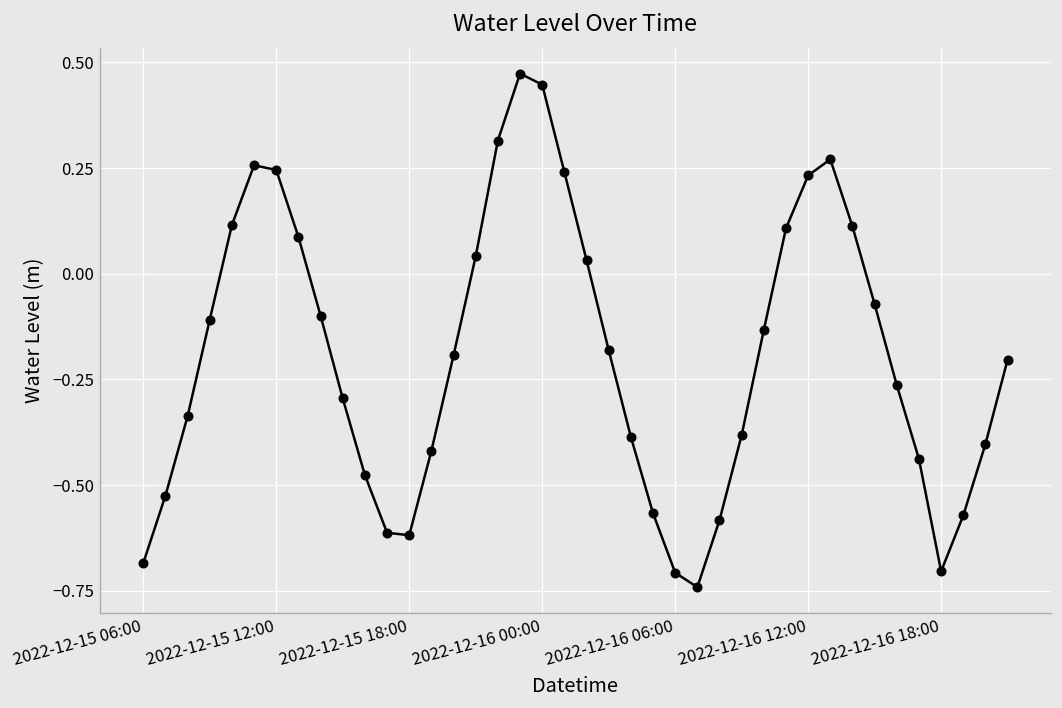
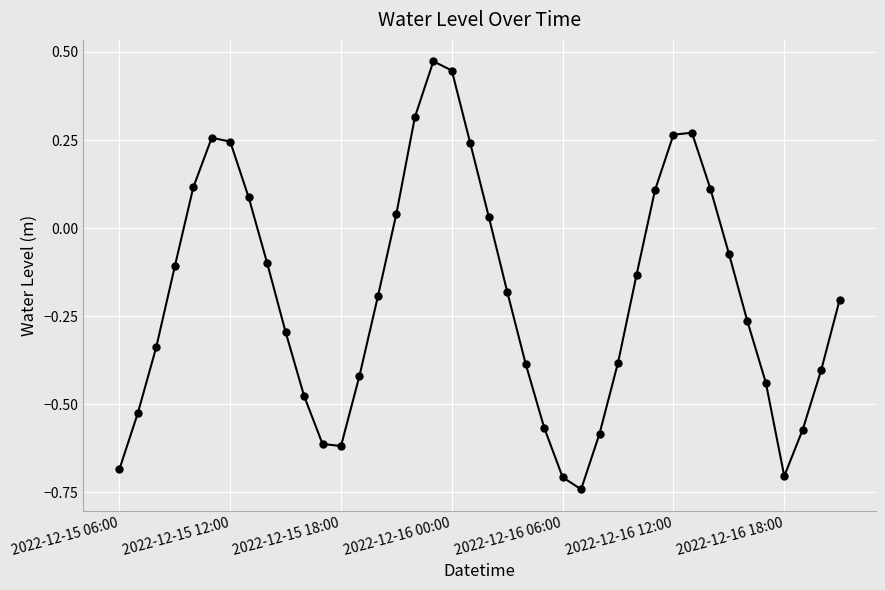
  {
    "2022-12-15 06:00": -0.68,
    "2022-12-15 12:00": 0.25,
    "2022-12-15 18:00": -0.62,
    "2022-12-16 00:00": 0.45,
    "2022-12-16 06:00": -0.71,
-   "2022-12-16 12:00": 0.23,
+   "2022-12-16 12:00": 0.27,
    "2022-12-16 18:00": -0.70
  }
